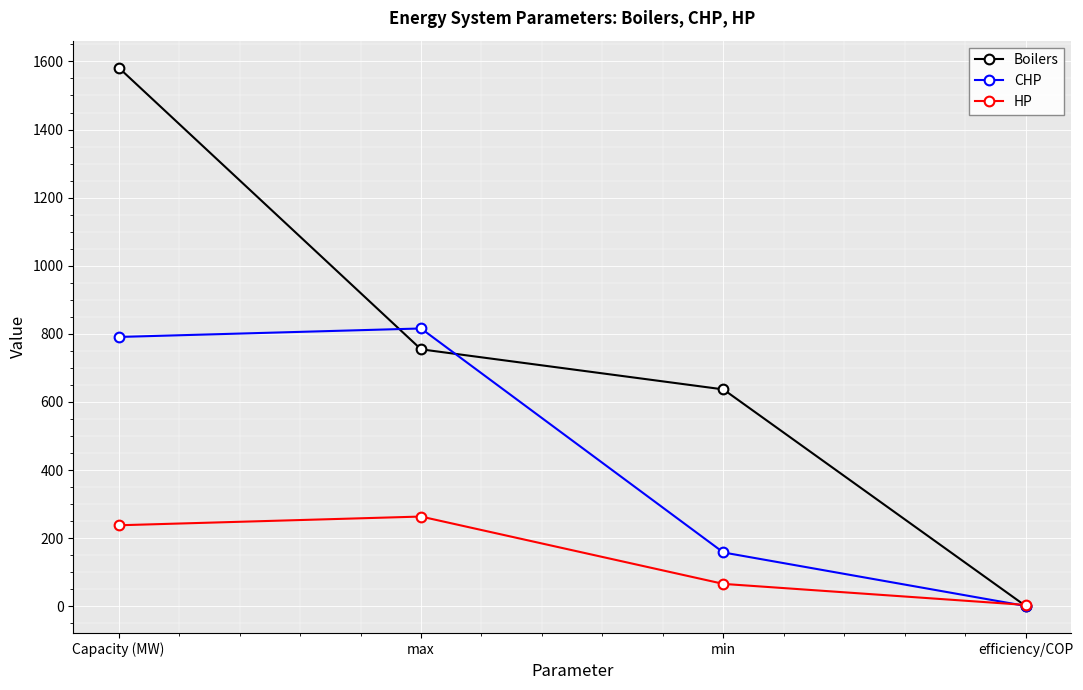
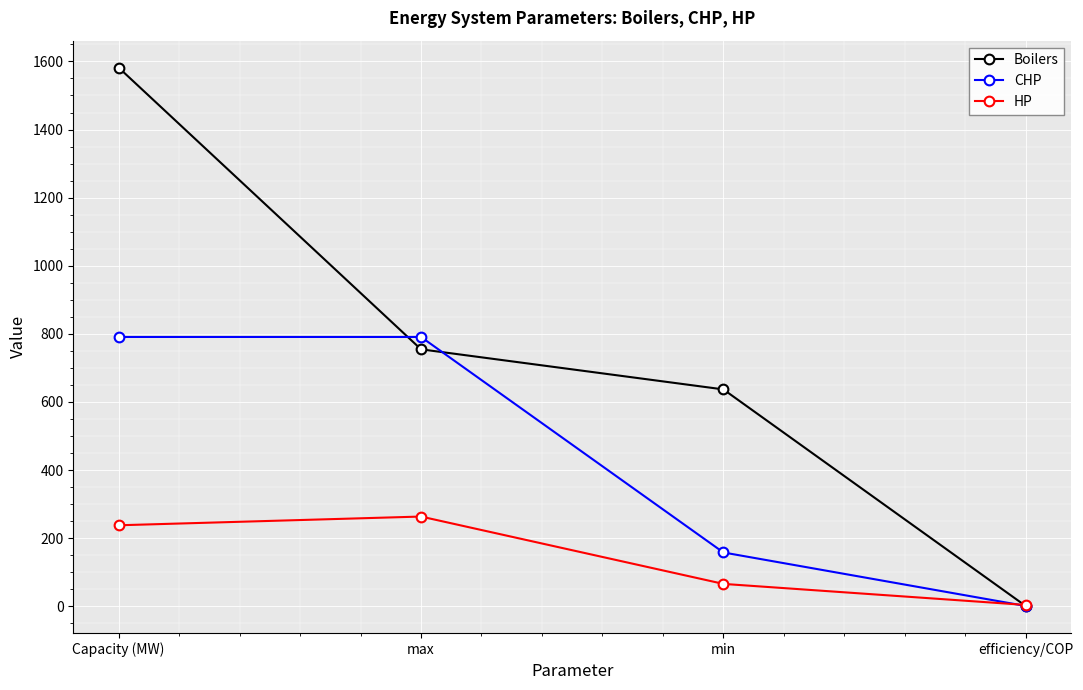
  {
    "Boilers": {
      "Capacity (MW)": 1580,
      "max": 750,
      "min": 640
    },
    "CHP": {
      "Capacity (MW)": 790,
-     "max": 820,
+     "max": 790,
      "min": 160
    },
    "HP": {
      "Capacity (MW)": 240,
      "max": 260,
      "min": 70
    }
  }
